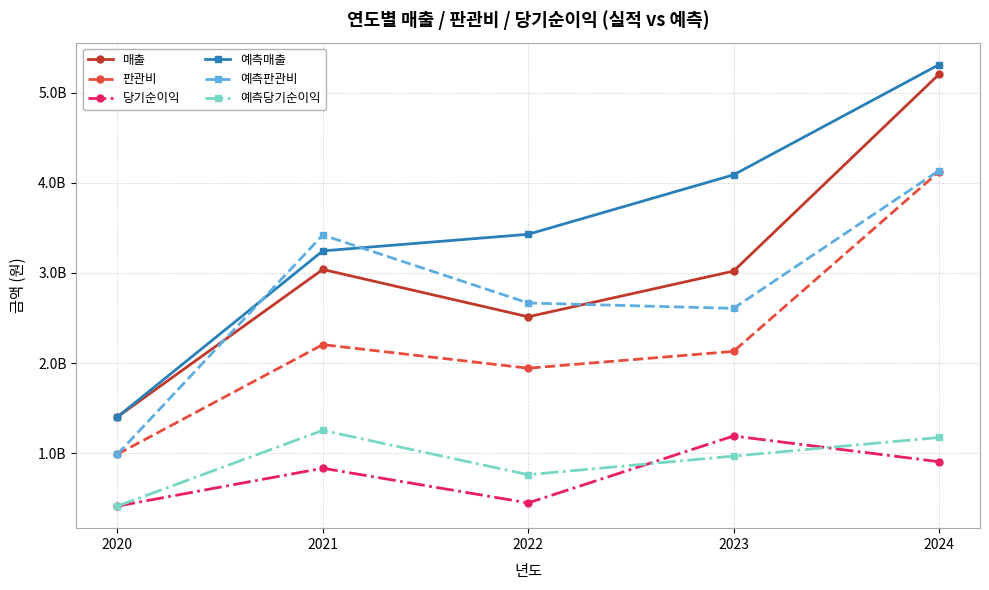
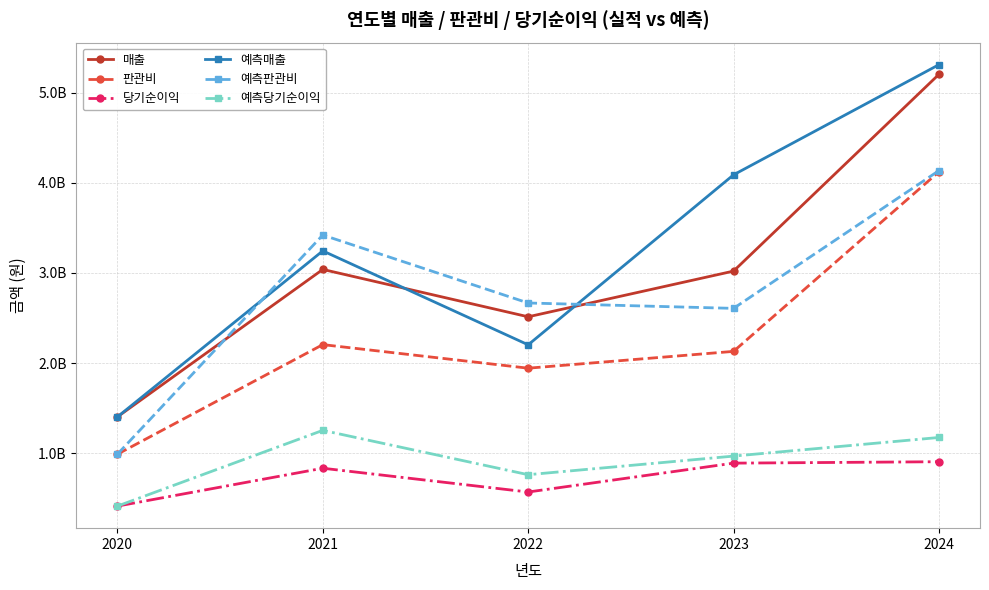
  {
    "당기순이익": {
      "2021": 800000000,
-     "2022": 400000000,
-     "2023": 1200000000,
+     "2022": 600000000,
+     "2023": 900000000,
      "2024": 900000000
    },
    "예측매출": {
      "2021": 3200000000,
-     "2022": 3400000000,
+     "2022": 2200000000,
      "2023": 4100000000,
      "2024": 5300000000
    }
  }
